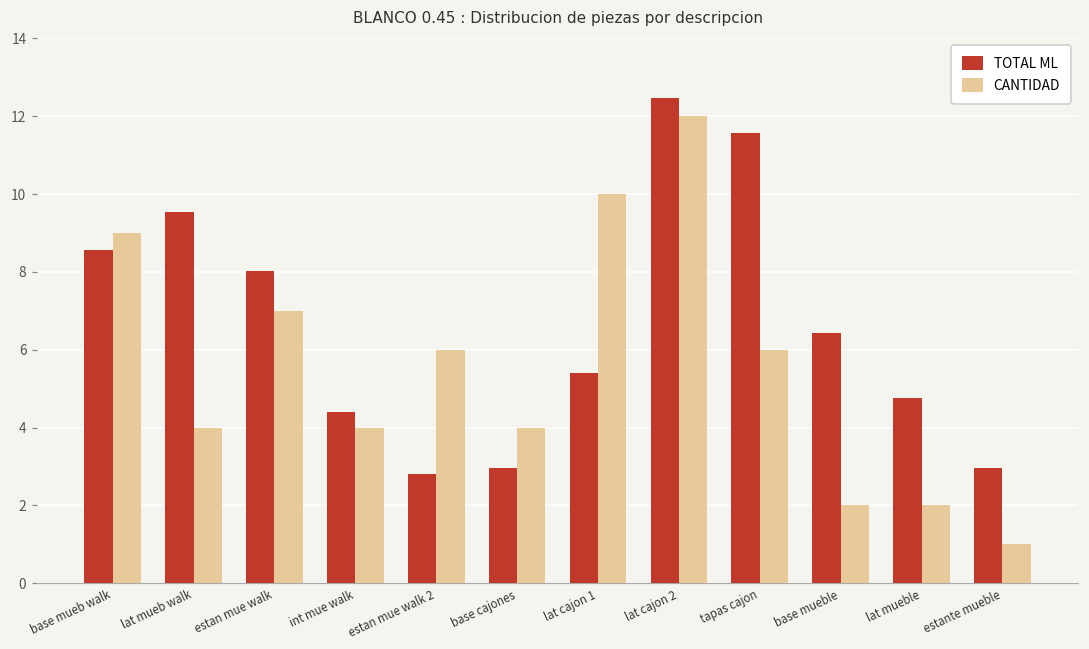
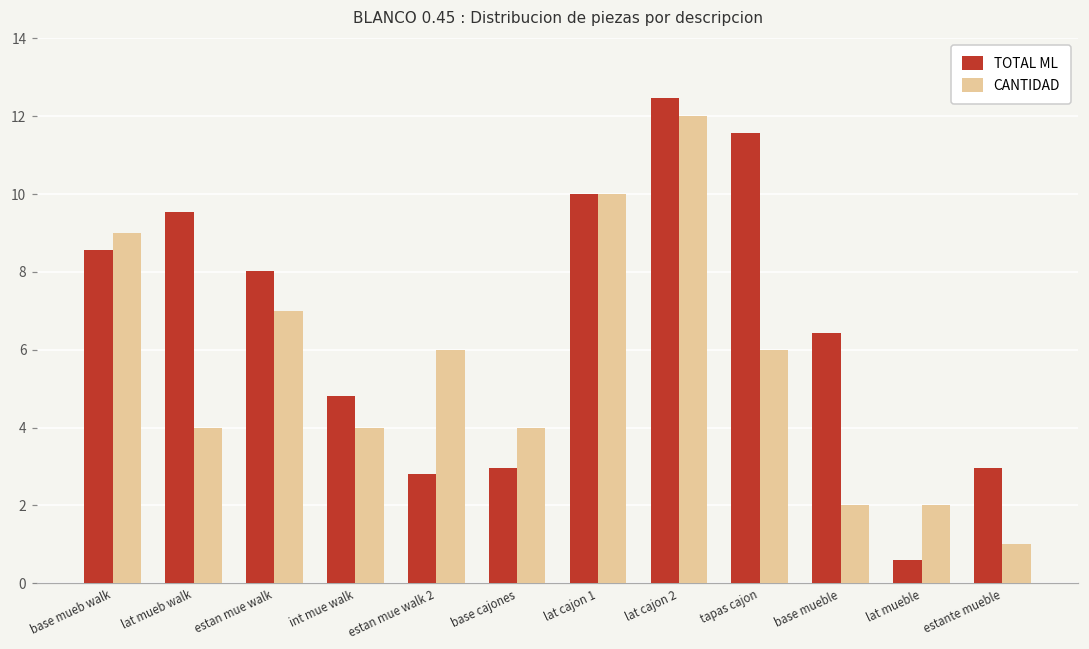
  {
    "TOTAL ML": {
      "base mueb walk": 8.6,
      "lat mueb walk": 9.5,
      "estan mue walk": 8.0,
-     "int mue walk": 4.4,
+     "int mue walk": 4.8,
      "estan mue walk 2": 2.8,
      "base cajones": 3.0,
-     "lat cajon 1": 5.4,
+     "lat cajon 1": 10.0,
      "lat cajon 2": 12.5,
      "tapas cajon": 11.6,
      "base mueble": 6.4,
-     "lat mueble": 4.8,
+     "lat mueble": 0.6,
      "estante mueble": 3.0
    },
    "CANTIDAD": {
      "base mueb walk": 9.0,
      "lat mueb walk": 4.0,
      "estan mue walk": 7.0,
      "int mue walk": 4.0,
      "estan mue walk 2": 6.0,
      "base cajones": 4.0,
      "lat cajon 1": 10.0,
      "lat cajon 2": 12.0,
      "tapas cajon": 6.0,
      "base mueble": 2.0,
      "lat mueble": 2.0,
      "estante mueble": 1.0
    }
  }
